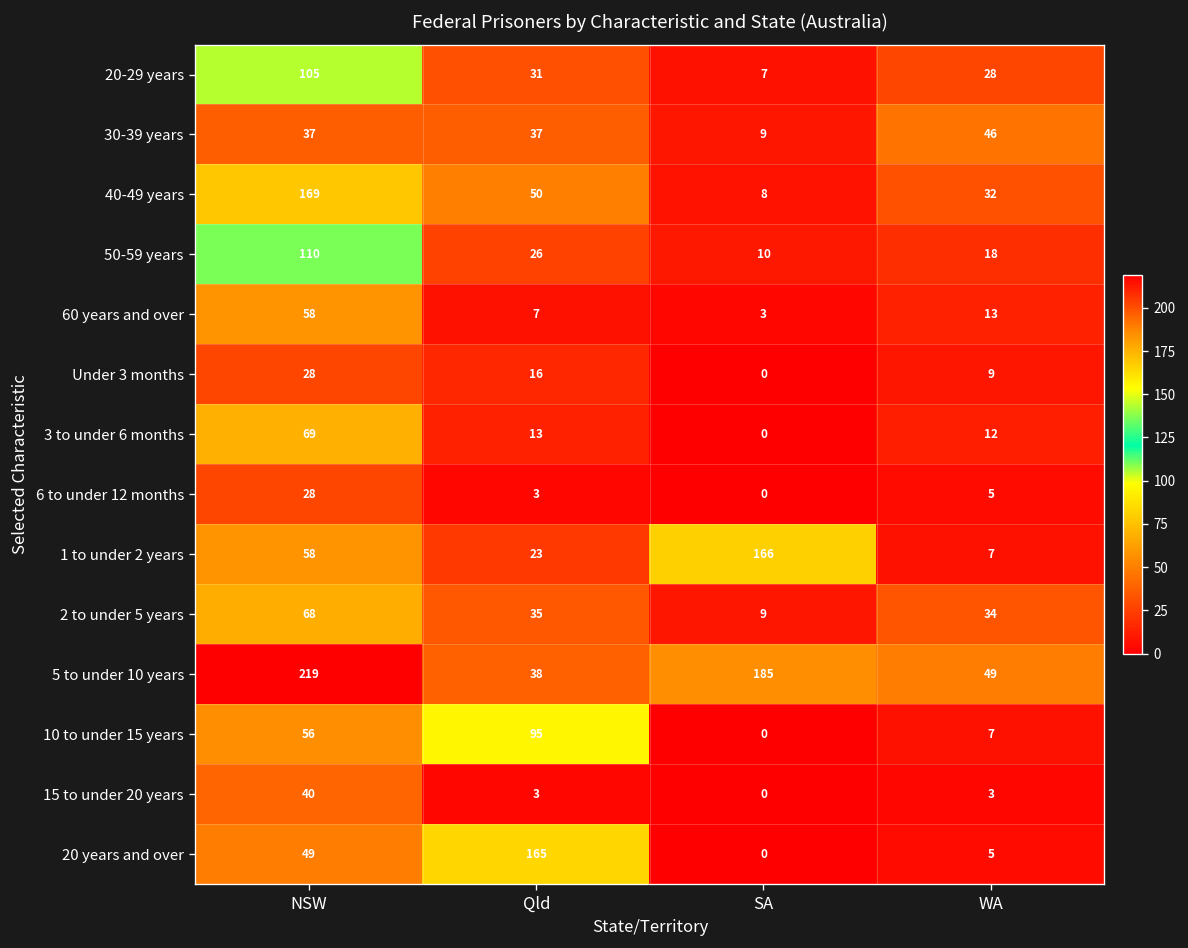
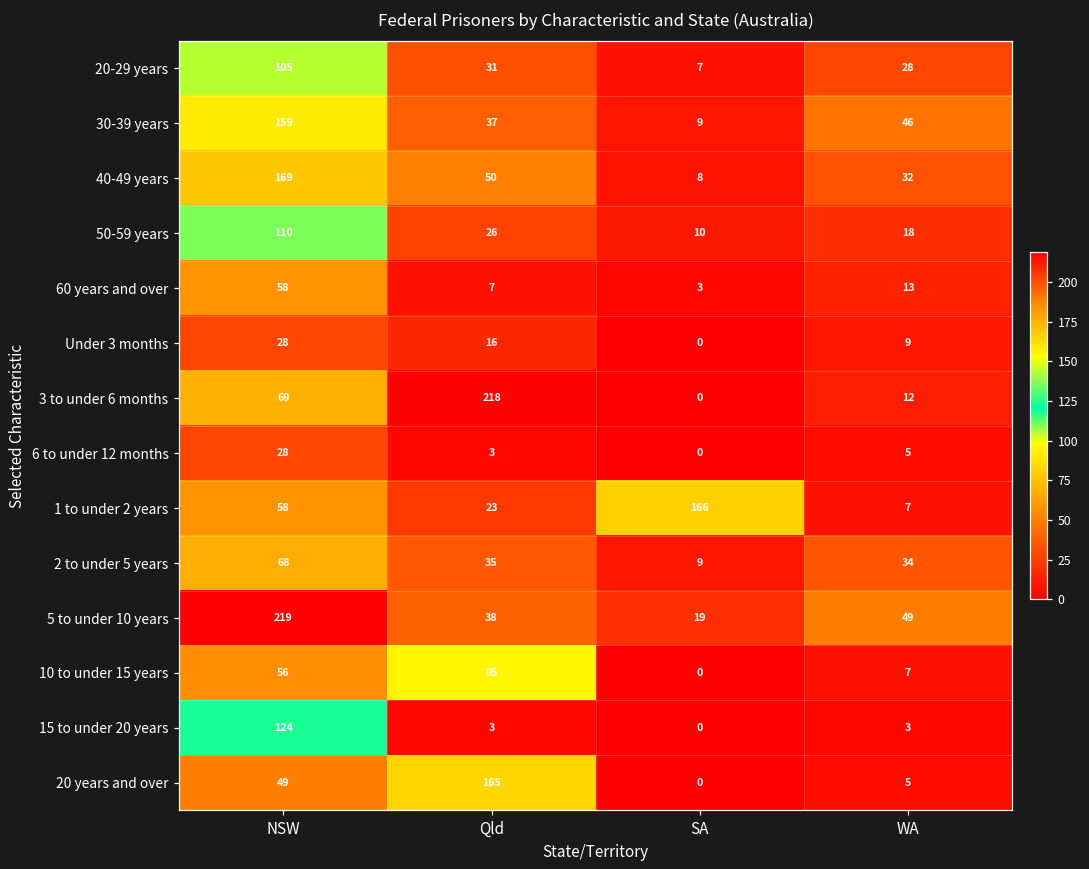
  {
    "20-29 years": {
      "NSW": 105,
      "Qld": 31,
      "SA": 7,
      "WA": 28
    },
    "30-39 years": {
-     "NSW": 37,
+     "NSW": 159,
      "Qld": 37,
      "SA": 9,
      "WA": 46
    },
    "40-49 years": {
      "NSW": 169,
      "Qld": 50,
      "SA": 8,
      "WA": 32
    },
    "50-59 years": {
      "NSW": 110,
      "Qld": 26,
      "SA": 10,
      "WA": 18
    },
    "60 years and over": {
      "NSW": 58,
      "Qld": 7,
      "SA": 3,
      "WA": 13
    },
    "Under 3 months": {
      "NSW": 28,
      "Qld": 16,
      "SA": 0,
      "WA": 9
    },
    "3 to under 6 months": {
      "NSW": 69,
-     "Qld": 13,
+     "Qld": 218,
      "SA": 0,
      "WA": 12
    },
    "6 to under 12 months": {
      "NSW": 28,
      "Qld": 3,
      "SA": 0,
      "WA": 5
    },
    "1 to under 2 years": {
      "NSW": 58,
      "Qld": 23,
      "SA": 166,
      "WA": 7
    },
    "2 to under 5 years": {
      "NSW": 68,
      "Qld": 35,
      "SA": 9,
      "WA": 34
    },
    "5 to under 10 years": {
      "NSW": 219,
      "Qld": 38,
-     "SA": 185,
+     "SA": 19,
      "WA": 49
    },
    "10 to under 15 years": {
      "NSW": 56,
      "Qld": 95,
      "SA": 0,
      "WA": 7
    },
    "15 to under 20 years": {
-     "NSW": 40,
+     "NSW": 124,
      "Qld": 3,
      "SA": 0,
      "WA": 3
    },
    "20 years and over": {
      "NSW": 49,
      "Qld": 165,
      "SA": 0,
      "WA": 5
    }
  }
